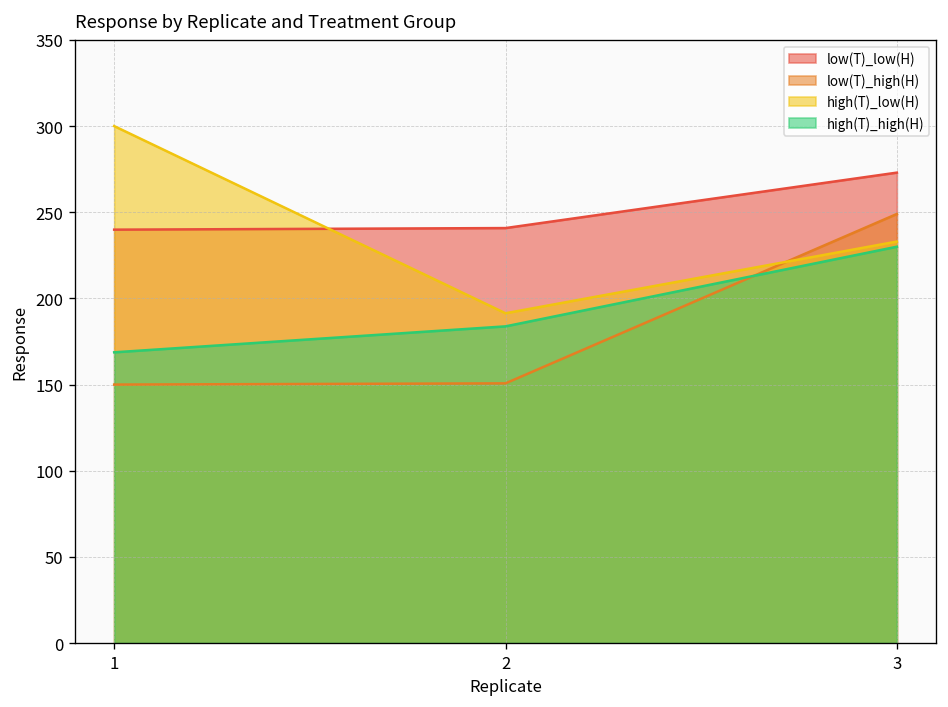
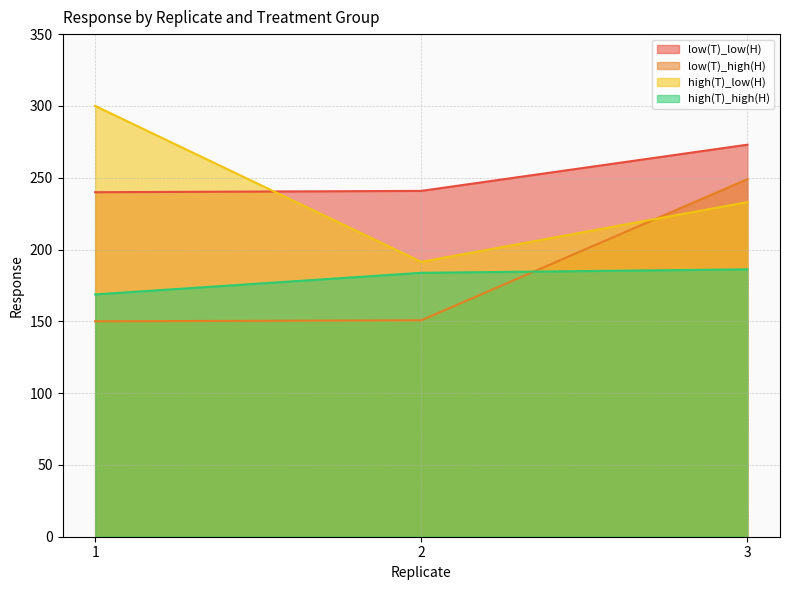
  {
    "high(T)_high(H)": {
      "1": 169,
      "2": 184,
-     "3": 230
+     "3": 186
    }
  }
